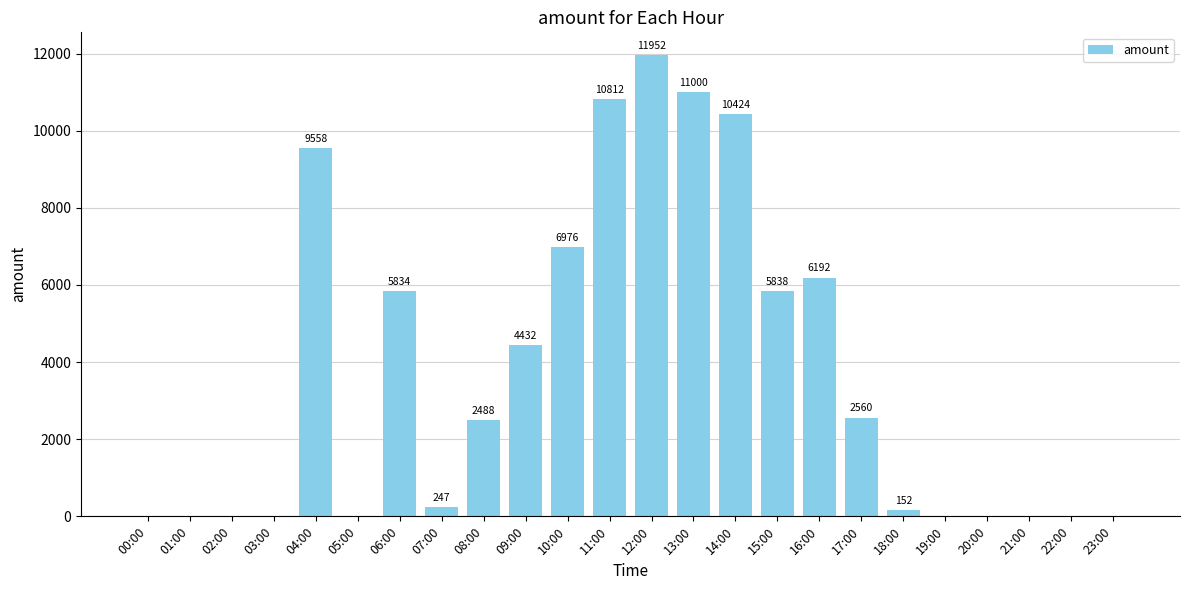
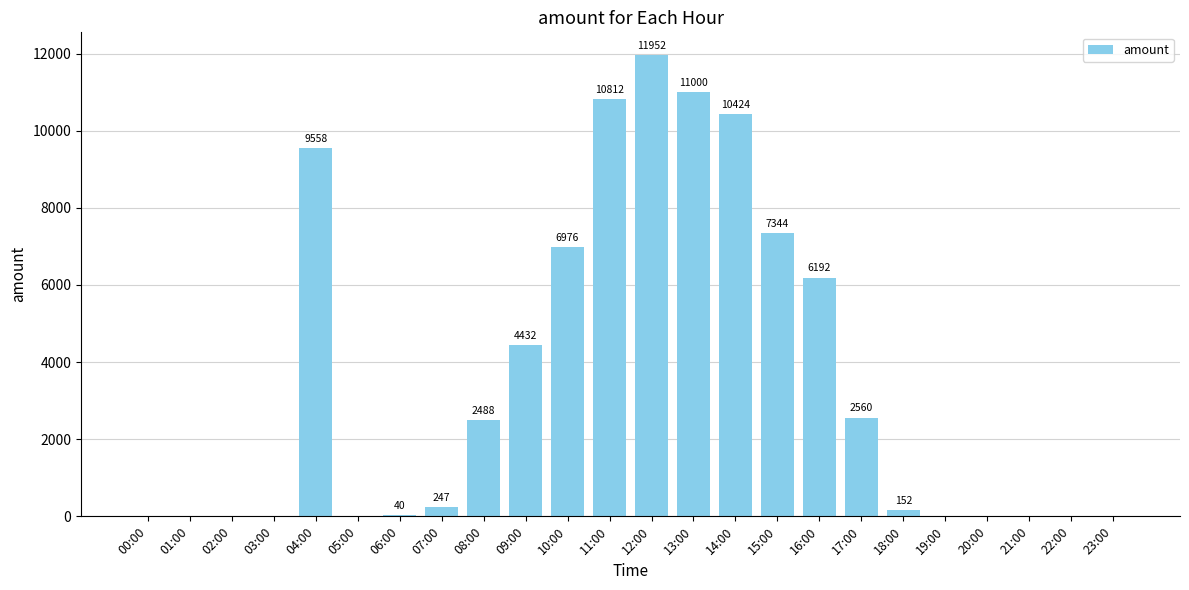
  {
    "04:00": 9558,
-   "06:00": 5834,
+   "06:00": 40,
    "07:00": 247,
    "08:00": 2488,
    "09:00": 4432,
    "10:00": 6976,
    "11:00": 10812,
    "12:00": 11952,
    "13:00": 11000,
    "14:00": 10424,
-   "15:00": 5838,
+   "15:00": 7344,
    "16:00": 6192,
    "17:00": 2560,
    "18:00": 152
  }
